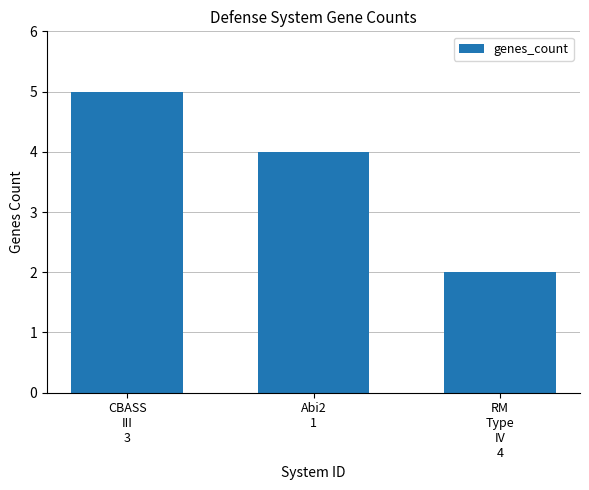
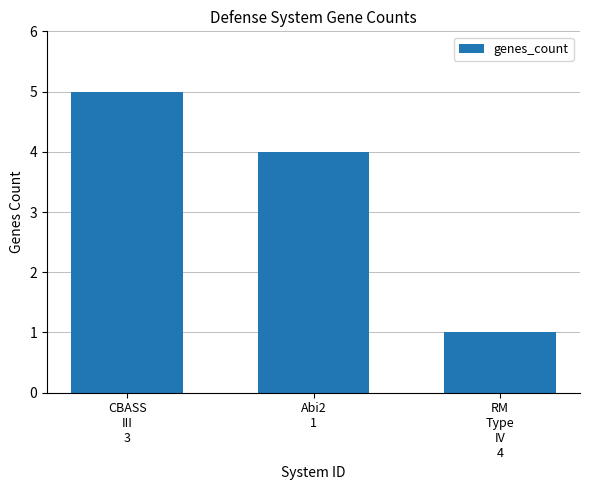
  {
    "CBASS III 3": 5,
    "Abi2 1": 4,
-   "RM Type IV 4": 2
+   "RM Type IV 4": 1
  }
